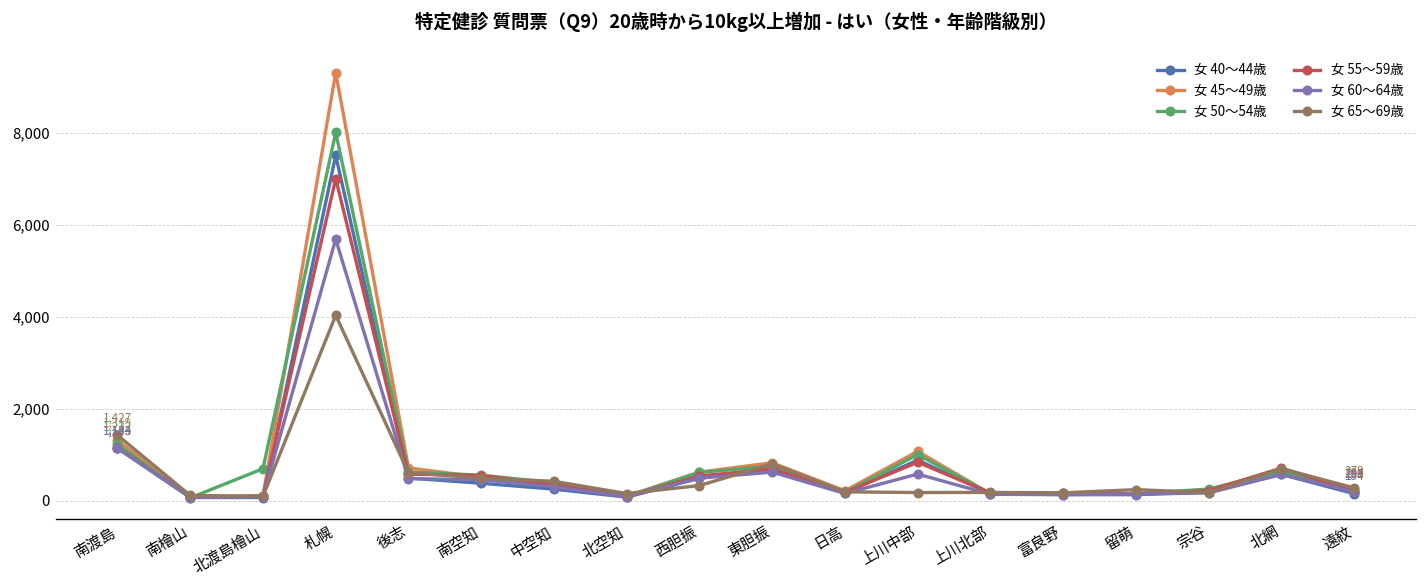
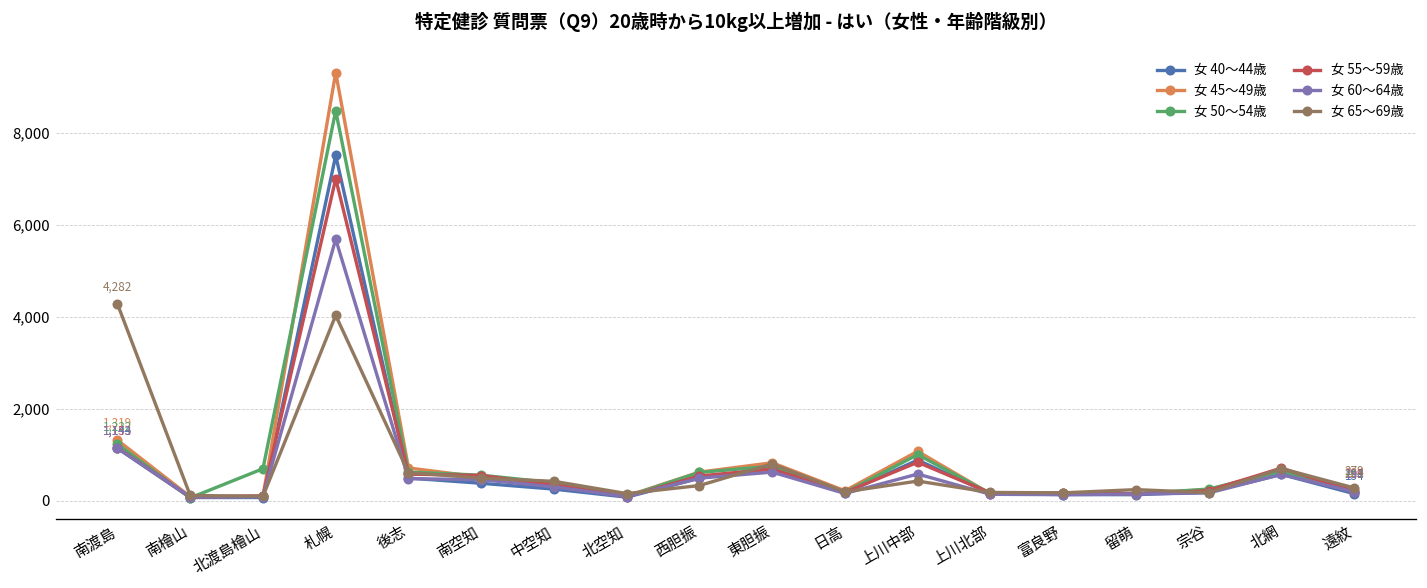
  {
    "女 50～54歳": {
      "北渡島檜山": "700",
-     "札幌": "8,000",
+     "札幌": "8,500",
      "上川中部": "1,000"
    },
    "女 65～69歳": {
-     "南渡島": "1,427",
-     "上川中部": "200"
+     "南渡島": "4,282",
+     "上川中部": "400"
    }
  }
